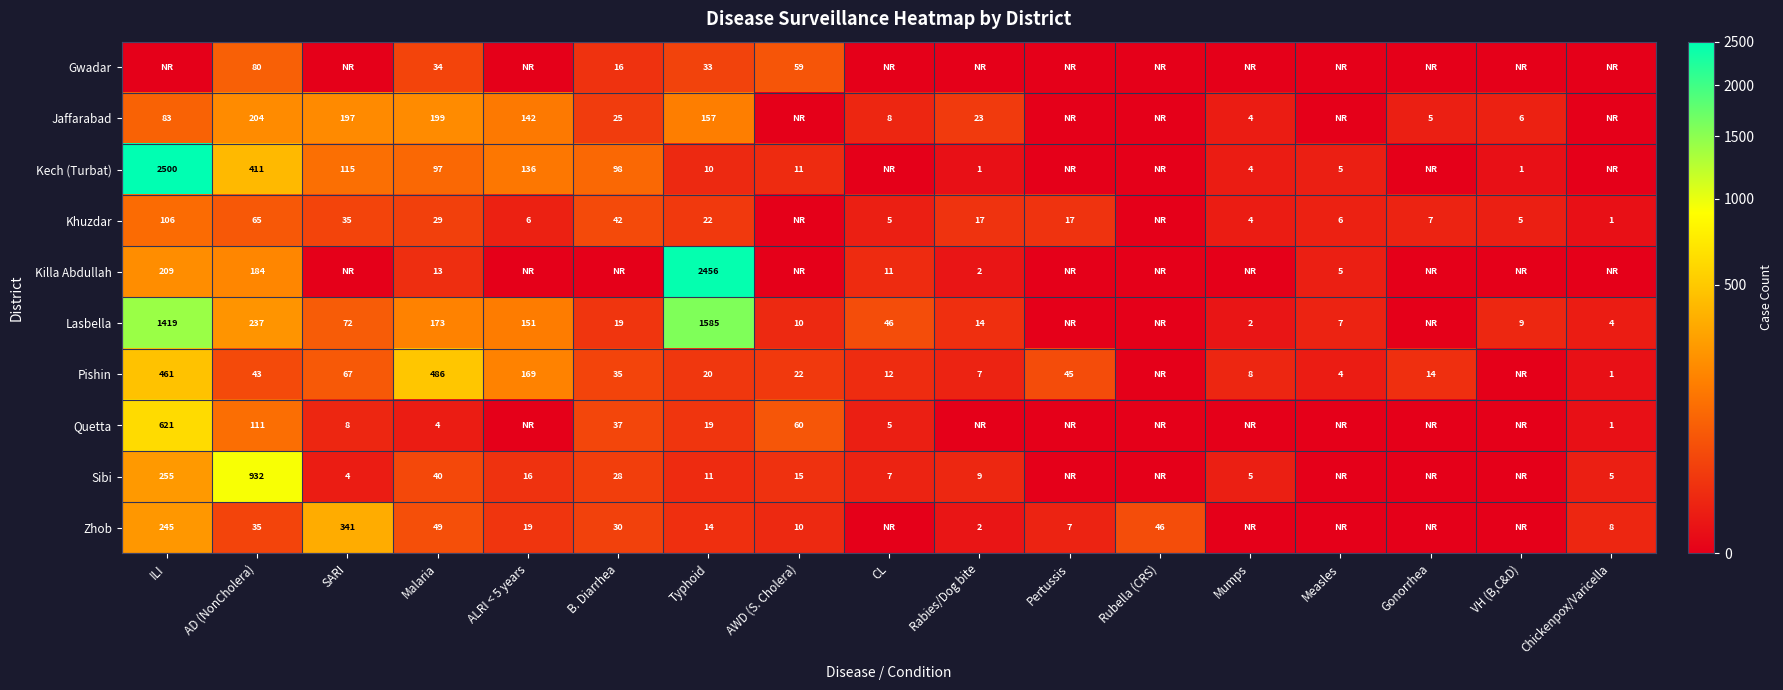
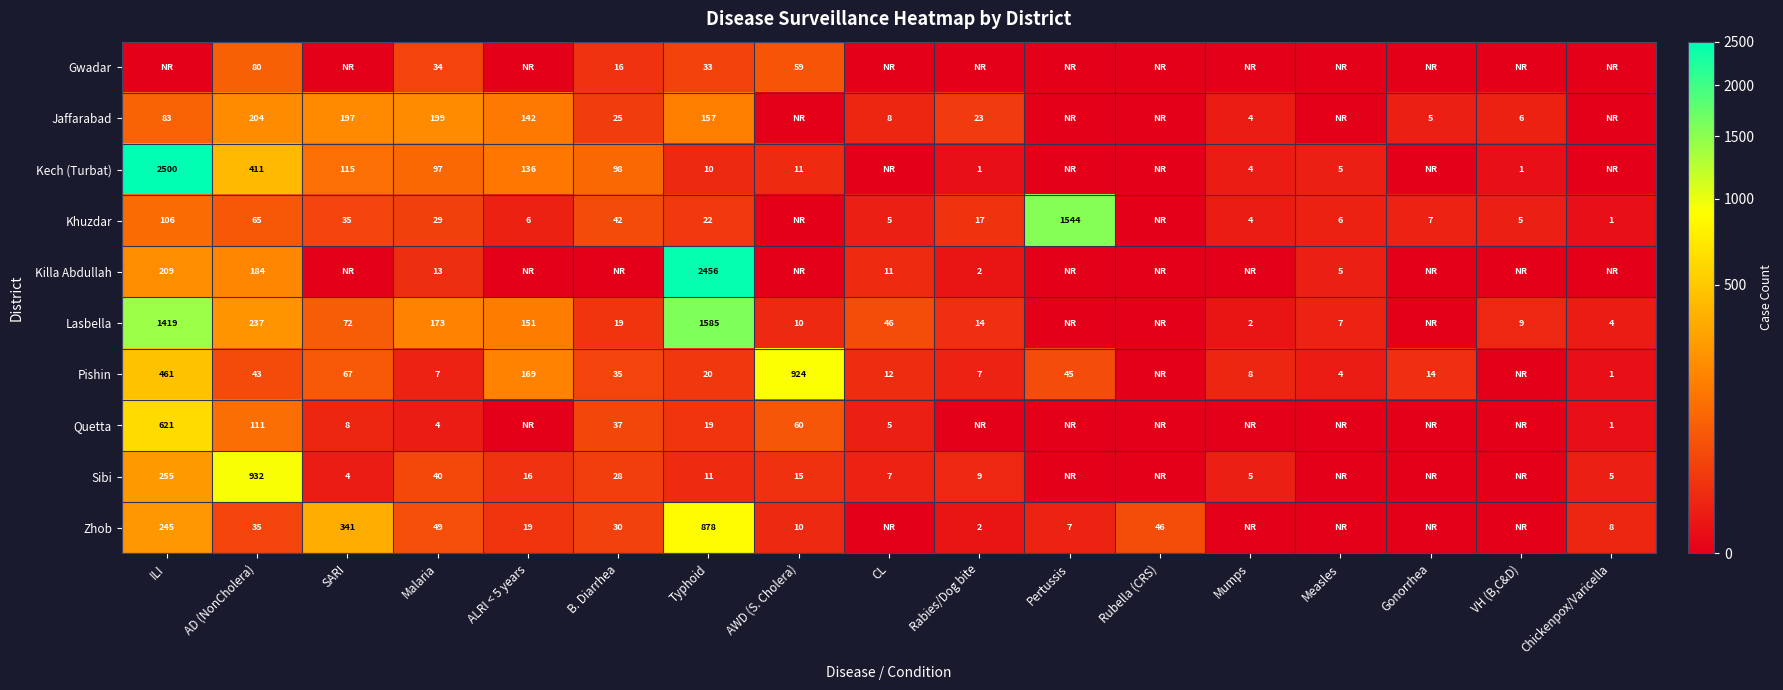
  {
    "Gwadar": {
      "AD (NonCholera)": 80,
      "Malaria": 34,
      "B. Diarrhea": 16,
      "Typhoid": 33,
      "AWD (S. Cholera)": 59
    },
    "Jaffarabad": {
      "ILI": 83,
      "AD (NonCholera)": 204,
      "SARI": 197,
      "Malaria": 199,
      "ALRI < 5 years": 142,
      "B. Diarrhea": 25,
      "Typhoid": 157,
      "CL": 8,
      "Rabies/Dog bite": 23,
      "Mumps": 4,
      "Gonorrhea": 5,
      "VH (B,C&D)": 6
    },
    "Kech (Turbat)": {
      "ILI": 2500,
      "AD (NonCholera)": 411,
      "SARI": 115,
      "Malaria": 97,
      "ALRI < 5 years": 136,
      "B. Diarrhea": 98,
      "Typhoid": 10,
      "AWD (S. Cholera)": 11,
      "Rabies/Dog bite": 1,
      "Mumps": 4,
      "Measles": 5,
      "VH (B,C&D)": 1
    },
    "Khuzdar": {
      "ILI": 106,
      "AD (NonCholera)": 65,
      "SARI": 35,
      "Malaria": 29,
      "ALRI < 5 years": 6,
      "B. Diarrhea": 42,
      "Typhoid": 22,
      "CL": 5,
      "Rabies/Dog bite": 17,
-     "Pertussis": 17,
+     "Pertussis": 1544,
      "Mumps": 4,
      "Measles": 6,
      "Gonorrhea": 7,
      "VH (B,C&D)": 5,
      "Chickenpox/Varicella": 1
    },
    "Killa Abdullah": {
      "ILI": 209,
      "AD (NonCholera)": 184,
      "Malaria": 13,
      "Typhoid": 2456,
      "CL": 11,
      "Rabies/Dog bite": 2,
      "Measles": 5
    },
    "Lasbella": {
      "ILI": 1419,
      "AD (NonCholera)": 237,
      "SARI": 72,
      "Malaria": 173,
      "ALRI < 5 years": 151,
      "B. Diarrhea": 19,
      "Typhoid": 1585,
      "AWD (S. Cholera)": 10,
      "CL": 46,
      "Rabies/Dog bite": 14,
      "Mumps": 2,
      "Measles": 7,
      "VH (B,C&D)": 9,
      "Chickenpox/Varicella": 4
    },
    "Pishin": {
      "ILI": 461,
      "AD (NonCholera)": 43,
      "SARI": 67,
-     "Malaria": 486,
+     "Malaria": 7,
      "ALRI < 5 years": 169,
      "B. Diarrhea": 35,
      "Typhoid": 20,
-     "AWD (S. Cholera)": 22,
+     "AWD (S. Cholera)": 924,
      "CL": 12,
      "Rabies/Dog bite": 7,
      "Pertussis": 45,
      "Mumps": 8,
      "Measles": 4,
      "Gonorrhea": 14,
      "Chickenpox/Varicella": 1
    },
    "Quetta": {
      "ILI": 621,
      "AD (NonCholera)": 111,
      "SARI": 8,
      "Malaria": 4,
      "B. Diarrhea": 37,
      "Typhoid": 19,
      "AWD (S. Cholera)": 60,
      "CL": 5,
      "Chickenpox/Varicella": 1
    },
    "Sibi": {
      "ILI": 255,
      "AD (NonCholera)": 932,
      "SARI": 4,
      "Malaria": 40,
      "ALRI < 5 years": 16,
      "B. Diarrhea": 28,
      "Typhoid": 11,
      "AWD (S. Cholera)": 15,
      "CL": 7,
      "Rabies/Dog bite": 9,
      "Mumps": 5,
      "Chickenpox/Varicella": 5
    },
    "Zhob": {
      "ILI": 245,
      "AD (NonCholera)": 35,
      "SARI": 341,
      "Malaria": 49,
      "ALRI < 5 years": 19,
      "B. Diarrhea": 30,
-     "Typhoid": 14,
+     "Typhoid": 878,
      "AWD (S. Cholera)": 10,
      "Rabies/Dog bite": 2,
      "Pertussis": 7,
      "Rubella (CRS)": 46,
      "Chickenpox/Varicella": 8
    }
  }
